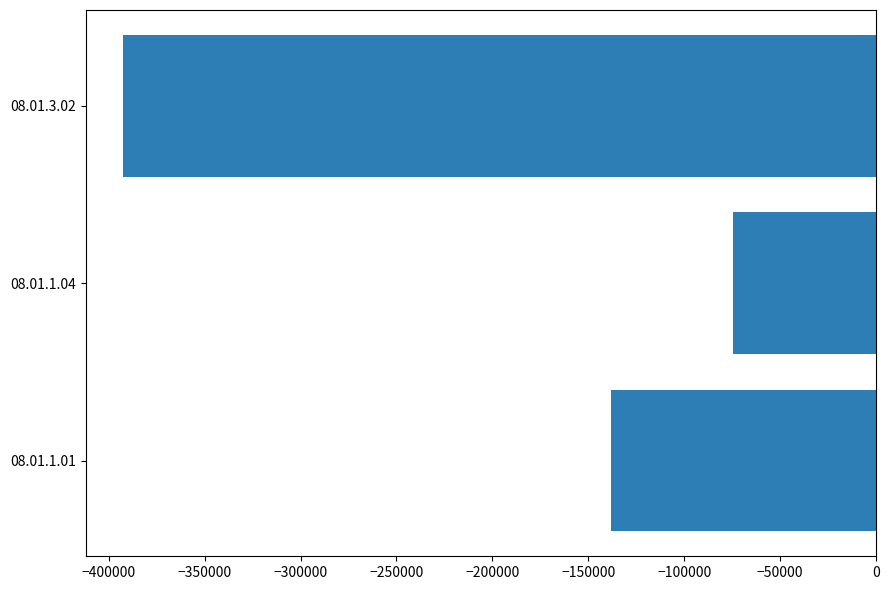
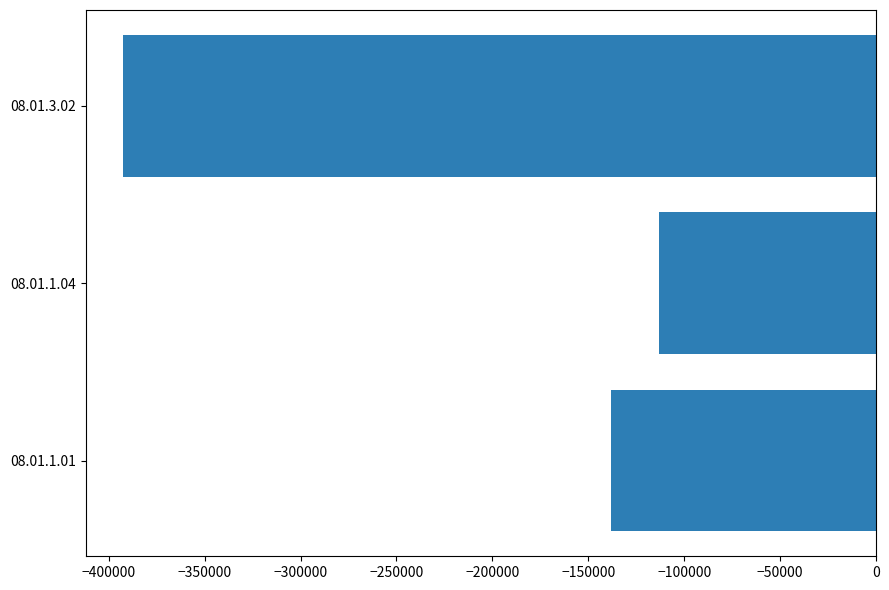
  {
    "08.01.3.02": -392000,
-   "08.01.1.04": -74000,
+   "08.01.1.04": -113000,
    "08.01.1.01": -138000
  }
